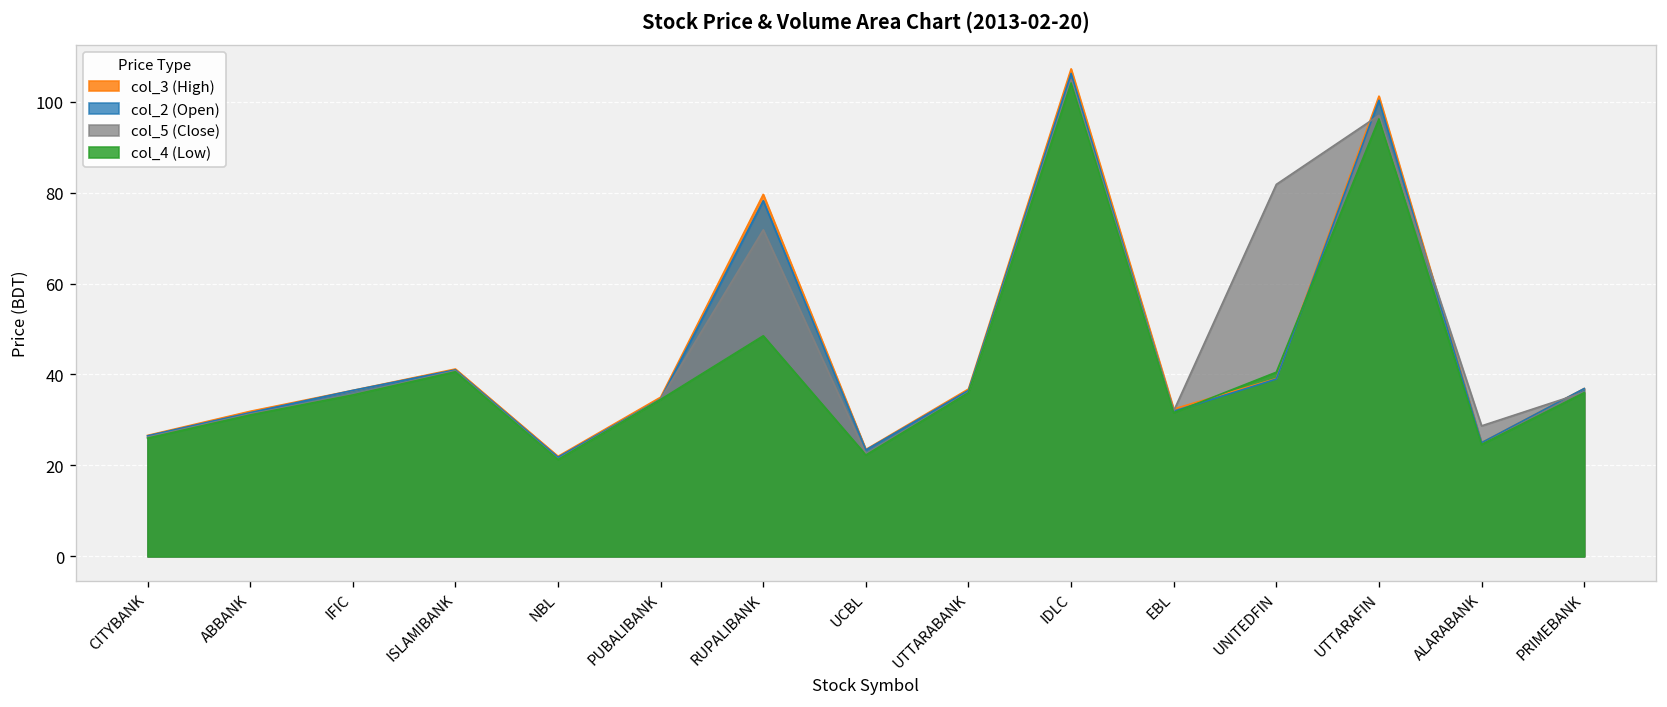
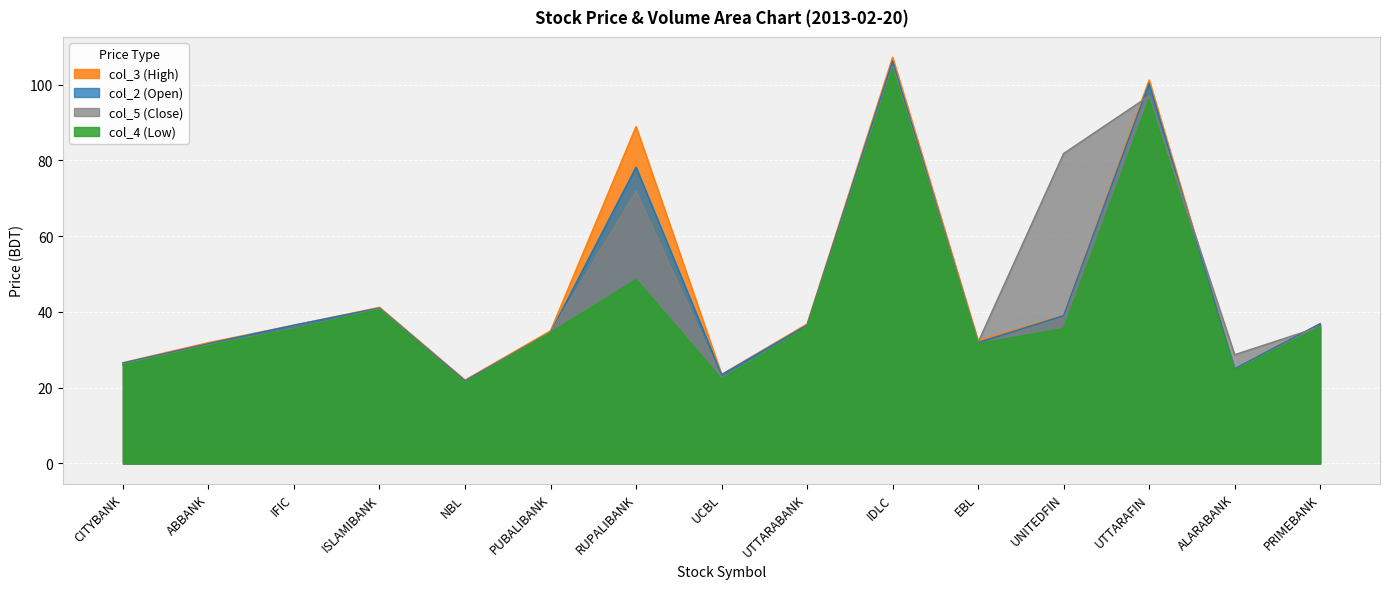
  {
    "col_3 (High)": {
-     "RUPALIBANK": 80,
+     "RUPALIBANK": 89,
      "IDLC": 107,
      "UTTARAFIN": 101
    },
    "col_2 (Open)": {
      "RUPALIBANK": 78,
      "IDLC": 106,
      "UTTARAFIN": 100
    },
    "col_5 (Close)": {
      "RUPALIBANK": 72,
      "IDLC": 105,
      "UNITEDFIN": 82,
      "UTTARAFIN": 97,
      "ALARABANK": 29
    },
    "col_4 (Low)": {
      "RUPALIBANK": 49,
      "IDLC": 104,
-     "UNITEDFIN": 41,
+     "UNITEDFIN": 36,
      "UTTARAFIN": 96
    }
  }
